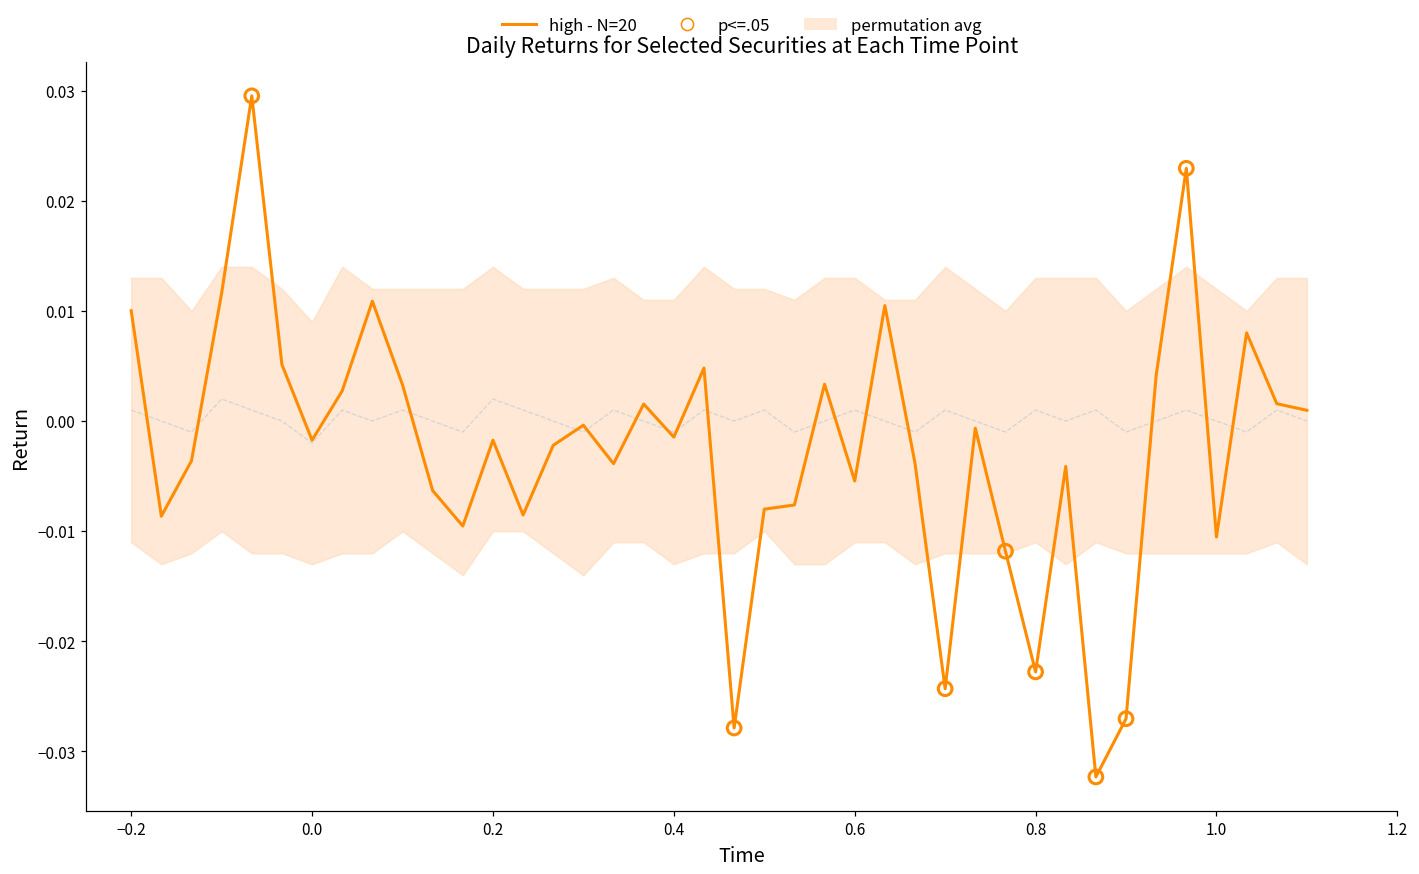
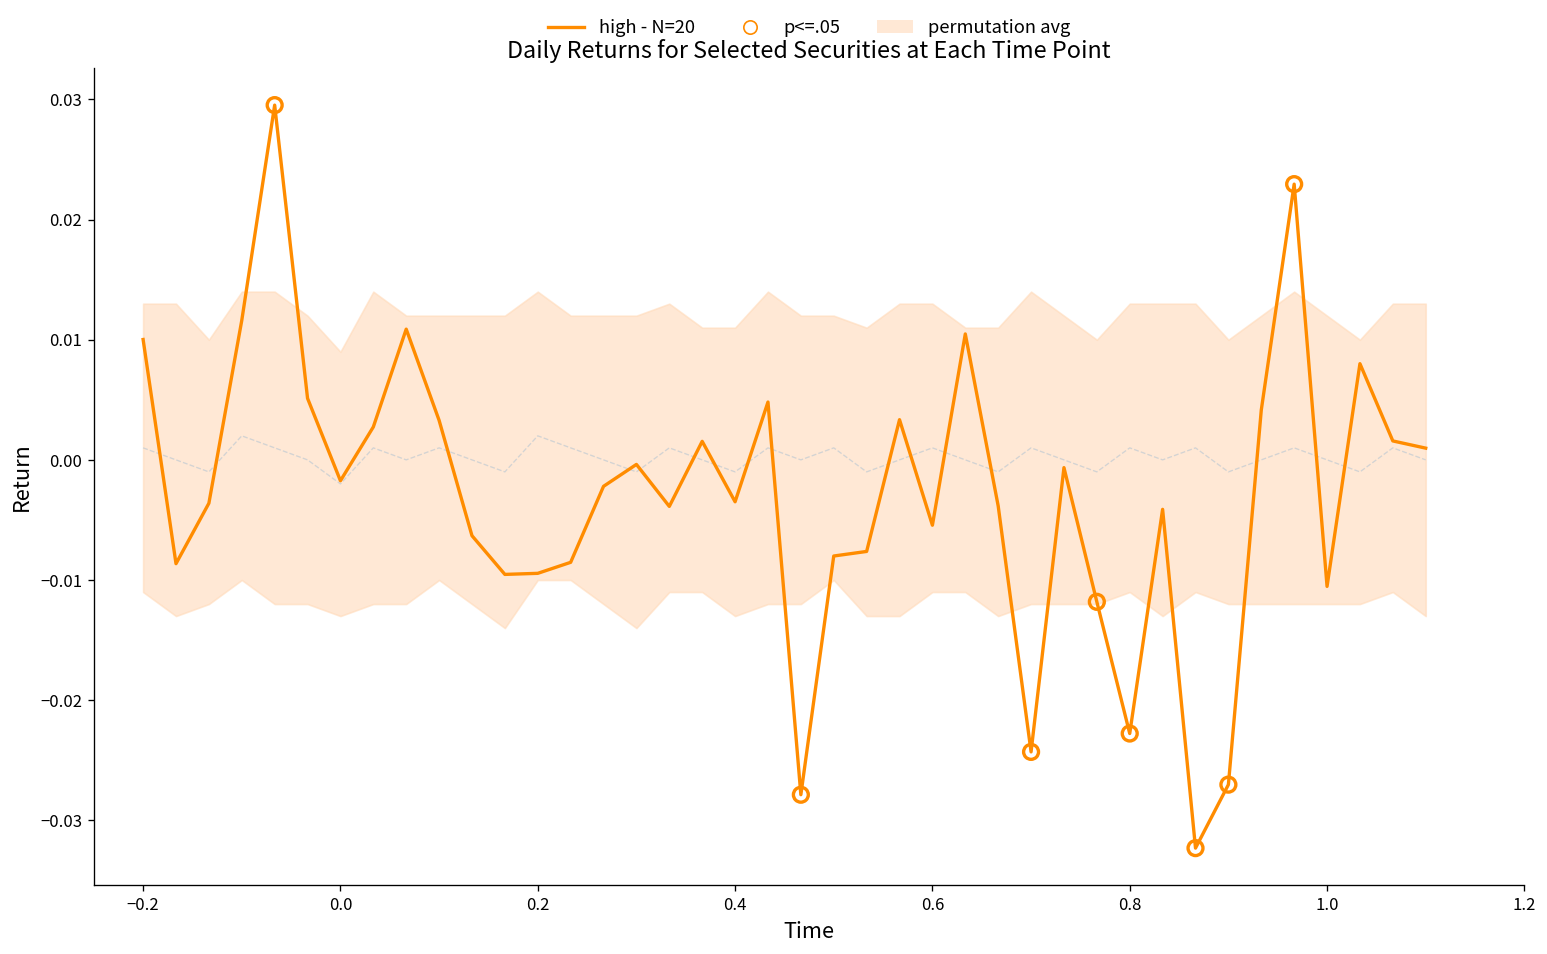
  {
    "high - N=20": {
      "−0.2": 0.0100,
      "0.0": -0.0017,
-     "0.2": -0.0017,
-     "0.4": -0.0015,
+     "0.2": -0.0094,
+     "0.4": -0.0035,
      "0.6": -0.0054,
      "1.0": -0.0105
    }
  }
